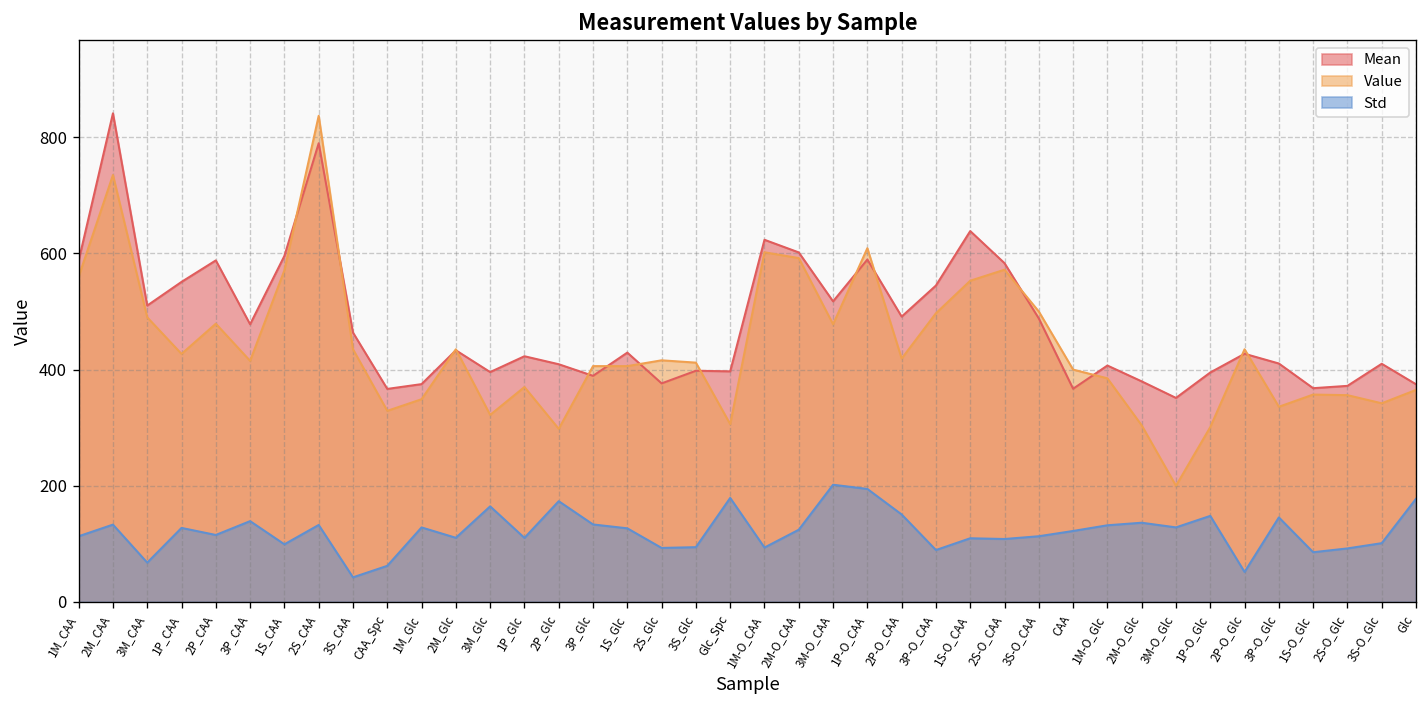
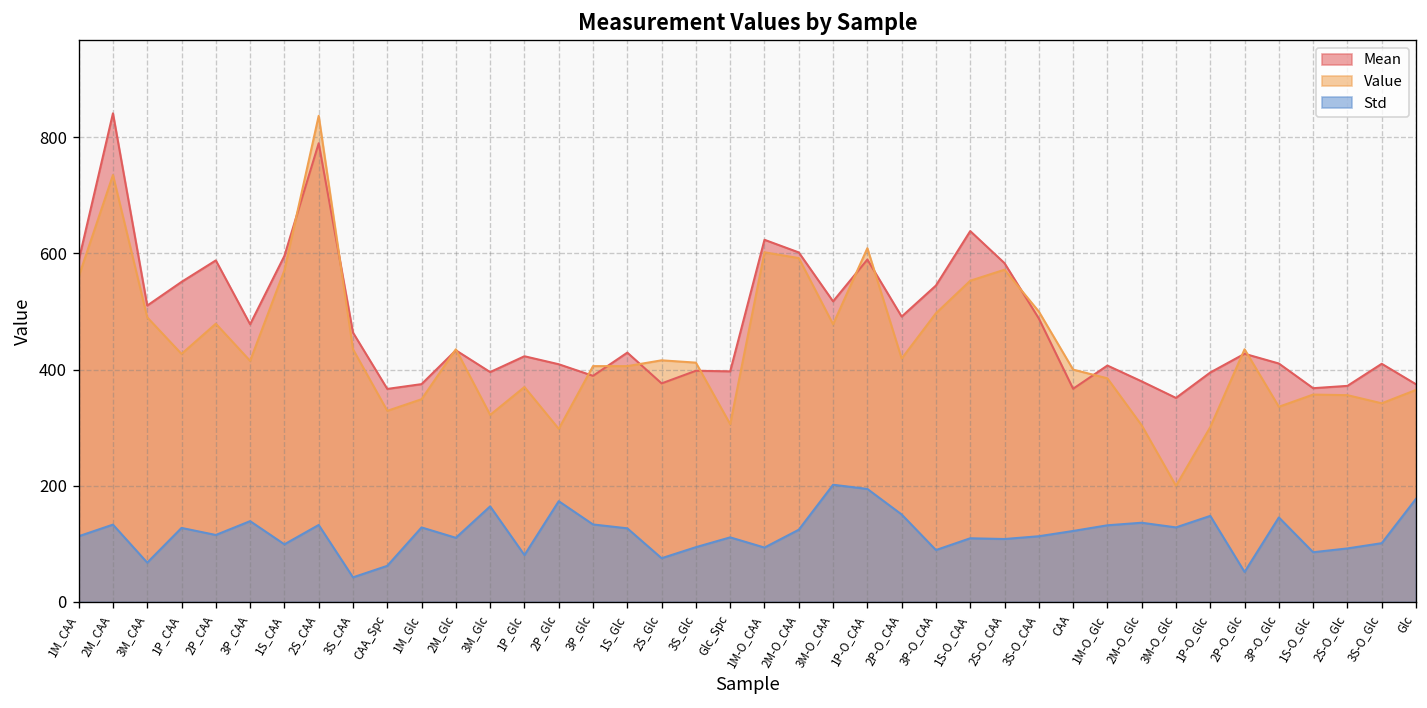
  {
    "Std": {
      "1M_CAA": 110,
      "2M_CAA": 130,
      "3M_CAA": 70,
      "1P_CAA": 130,
      "2P_CAA": 120,
      "3P_CAA": 140,
      "1S_CAA": 100,
      "2S_CAA": 130,
      "3S_CAA": 40,
      "CAA_Spc": 60,
      "1M_Glc": 130,
      "2M_Glc": 110,
      "3M_Glc": 160,
-     "1P_Glc": 110,
+     "1P_Glc": 80,
      "2P_Glc": 170,
      "3P_Glc": 130,
      "1S_Glc": 130,
-     "2S_Glc": 90,
+     "2S_Glc": 80,
      "3S_Glc": 90,
-     "Glc_Spc": 180,
+     "Glc_Spc": 110,
      "1M-O_CAA": 90,
      "2M-O_CAA": 120,
      "3M-O_CAA": 200,
      "1P-O_CAA": 190,
      "2P-O_CAA": 150,
      "3P-O_CAA": 90,
      "1S-O_CAA": 110,
      "2S-O_CAA": 110,
      "3S-O_CAA": 110,
      "CAA": 120,
      "1M-O_Glc": 130,
      "2M-O_Glc": 140,
      "3M-O_Glc": 130,
      "1P-O_Glc": 150,
      "2P-O_Glc": 50,
      "3P-O_Glc": 150,
      "1S-O_Glc": 90,
      "2S-O_Glc": 90,
      "3S-O_Glc": 100,
      "Glc": 180
    }
  }
